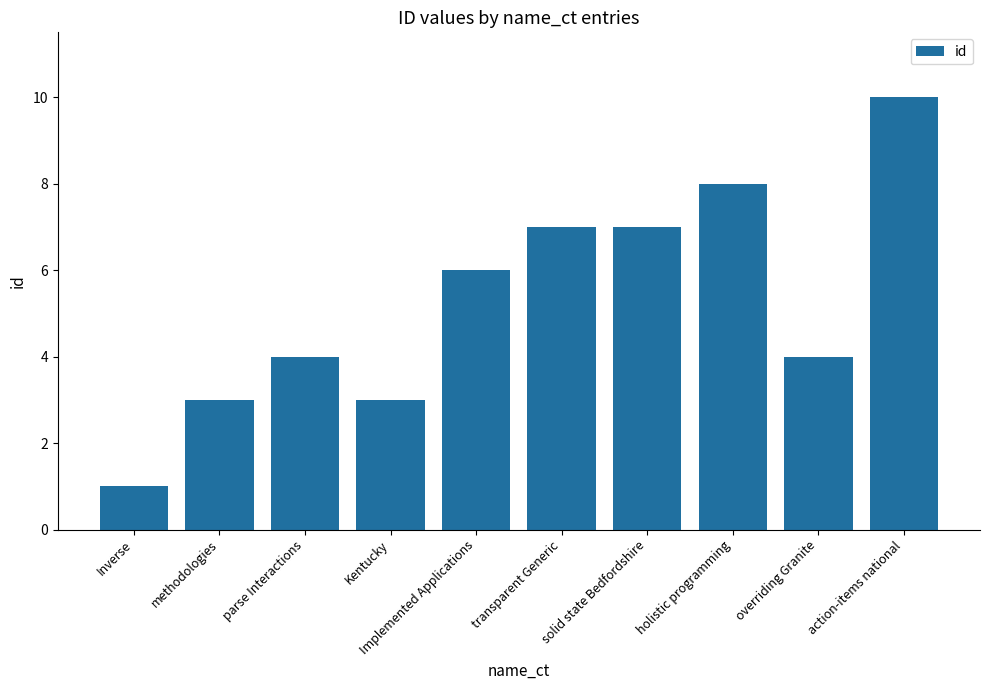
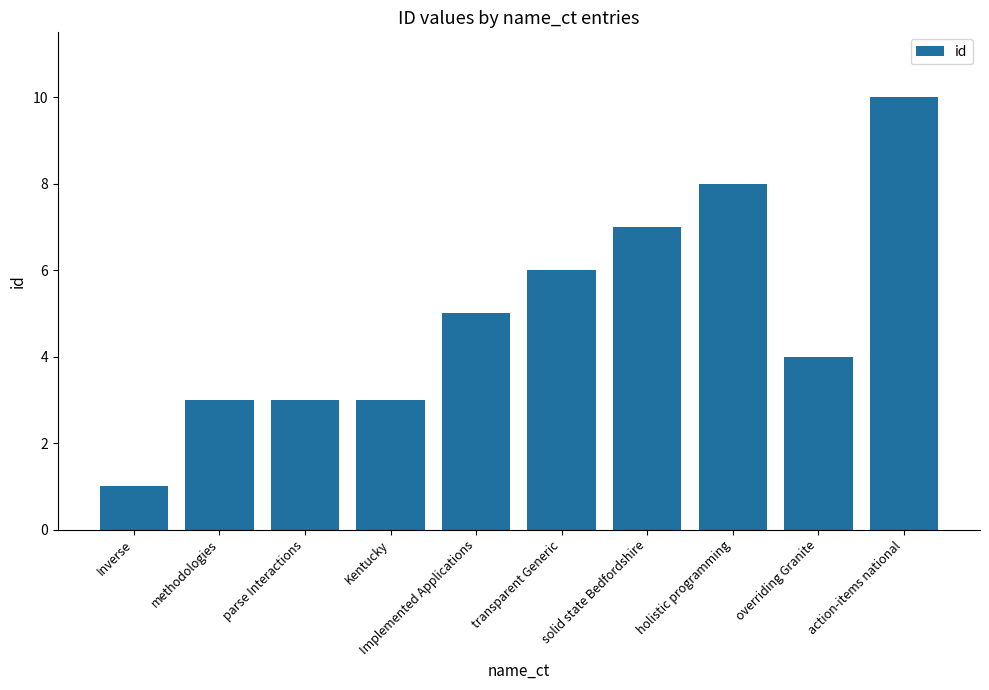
  {
    "Inverse": 1,
    "methodologies": 3,
-   "parse Interactions": 4,
+   "parse Interactions": 3,
    "Kentucky": 3,
-   "Implemented Applications": 6,
-   "transparent Generic": 7,
+   "Implemented Applications": 5,
+   "transparent Generic": 6,
    "solid state Bedfordshire": 7,
    "holistic programming": 8,
    "overriding Granite": 4,
    "action-items national": 10
  }
